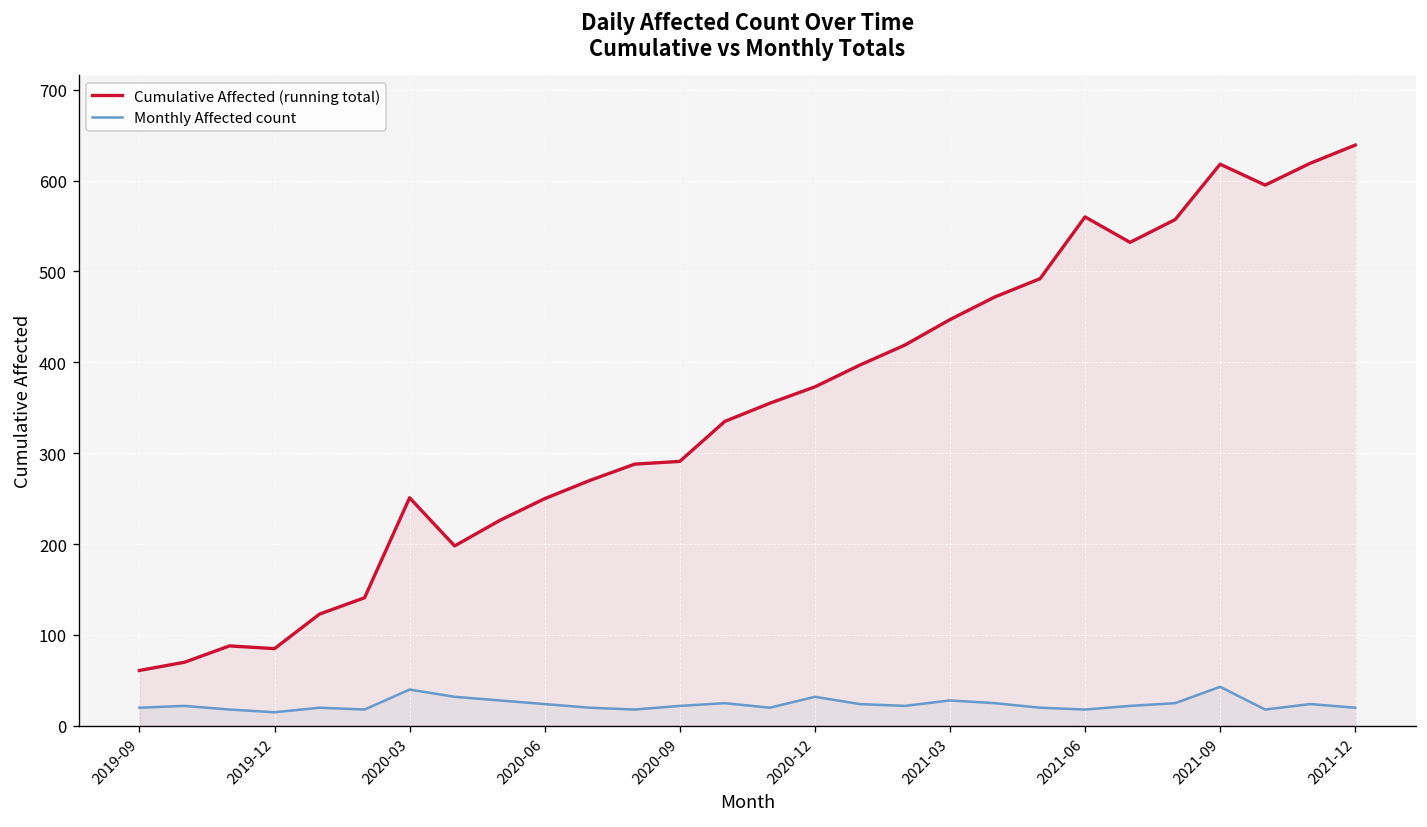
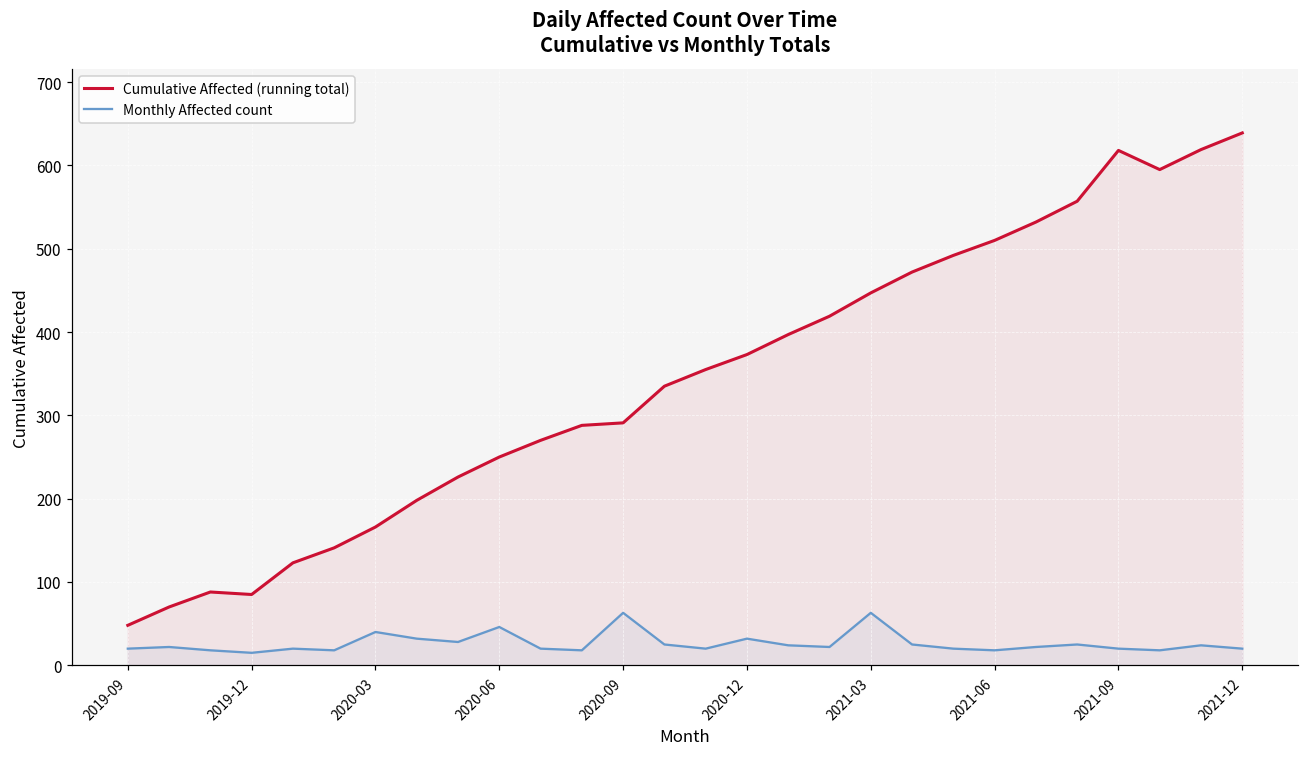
  {
    "Cumulative Affected (running total)": {
-     "2019-09": 60,
+     "2019-09": 50,
      "2019-12": 90,
-     "2020-03": 250,
+     "2020-03": 170,
      "2020-06": 250,
      "2020-09": 290,
      "2020-12": 370,
      "2021-03": 450,
-     "2021-06": 560,
+     "2021-06": 510,
      "2021-09": 620,
      "2021-12": 640
    },
    "Monthly Affected count": {
      "2019-09": 20,
      "2019-12": 20,
      "2020-03": 40,
-     "2020-06": 20,
-     "2020-09": 20,
+     "2020-06": 50,
+     "2020-09": 60,
      "2020-12": 30,
-     "2021-03": 30,
+     "2021-03": 60,
      "2021-06": 20,
-     "2021-09": 40,
+     "2021-09": 20,
      "2021-12": 20
    }
  }
